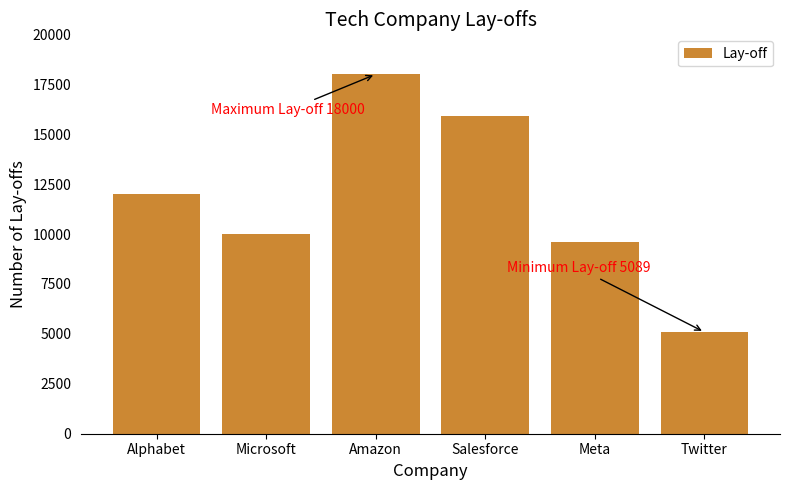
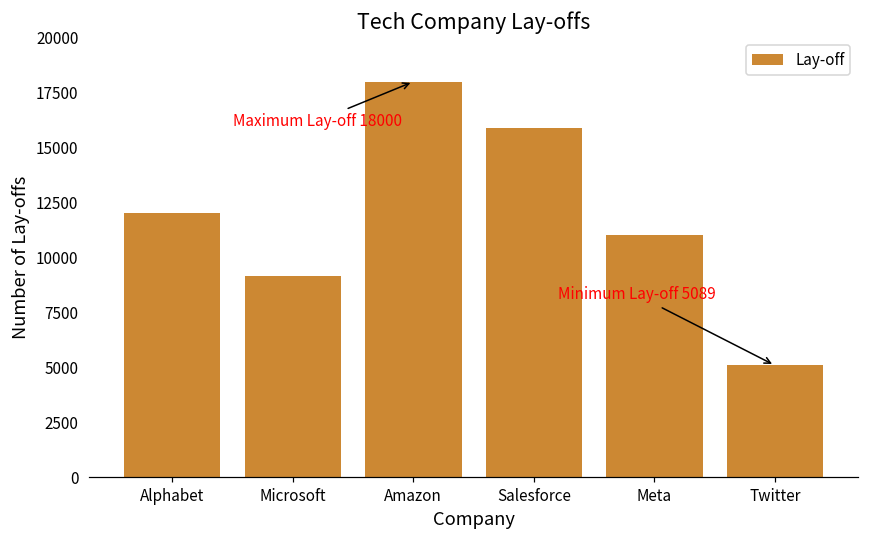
  {
    "Alphabet": 12000,
-   "Microsoft": 10000,
+   "Microsoft": 9200,
    "Salesforce": 15900,
-   "Meta": 9600
+   "Meta": 11000
  }
